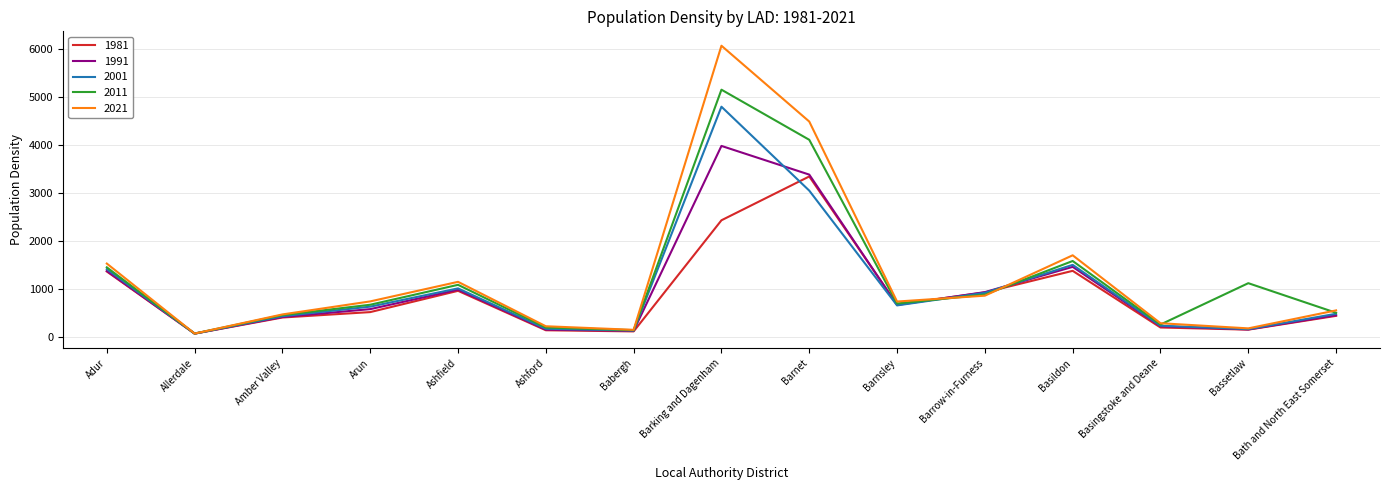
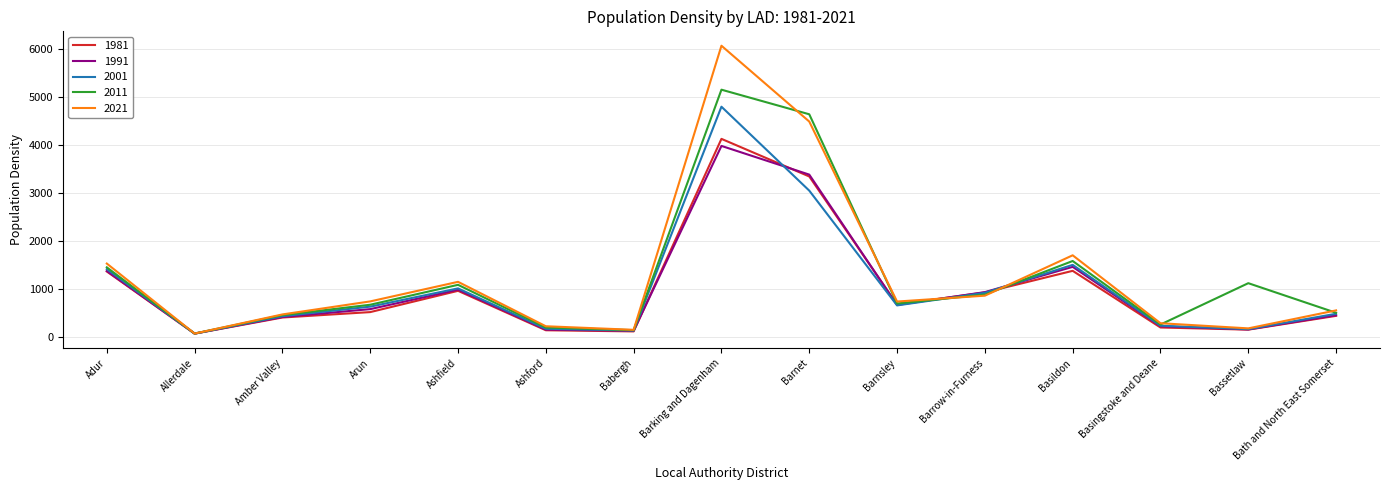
  {
    "1981": {
      "Arun": 500,
-     "Barking and Dagenham": 2400,
+     "Barking and Dagenham": 4100,
      "Basildon": 1400
    },
    "1991": {
      "Barking and Dagenham": 4000
    },
    "2001": {
      "Barking and Dagenham": 4800,
      "Barnet": 3100
    },
    "2011": {
      "Ashfield": 1100,
      "Barking and Dagenham": 5100,
-     "Barnet": 4100,
+     "Barnet": 4600,
      "Basildon": 1600,
      "Bassetlaw": 1100
    },
    "2021": {
      "Adur": 1500,
      "Arun": 700,
      "Ashfield": 1200,
      "Barking and Dagenham": 6100,
      "Barnet": 4500,
      "Basildon": 1700
    }
  }
